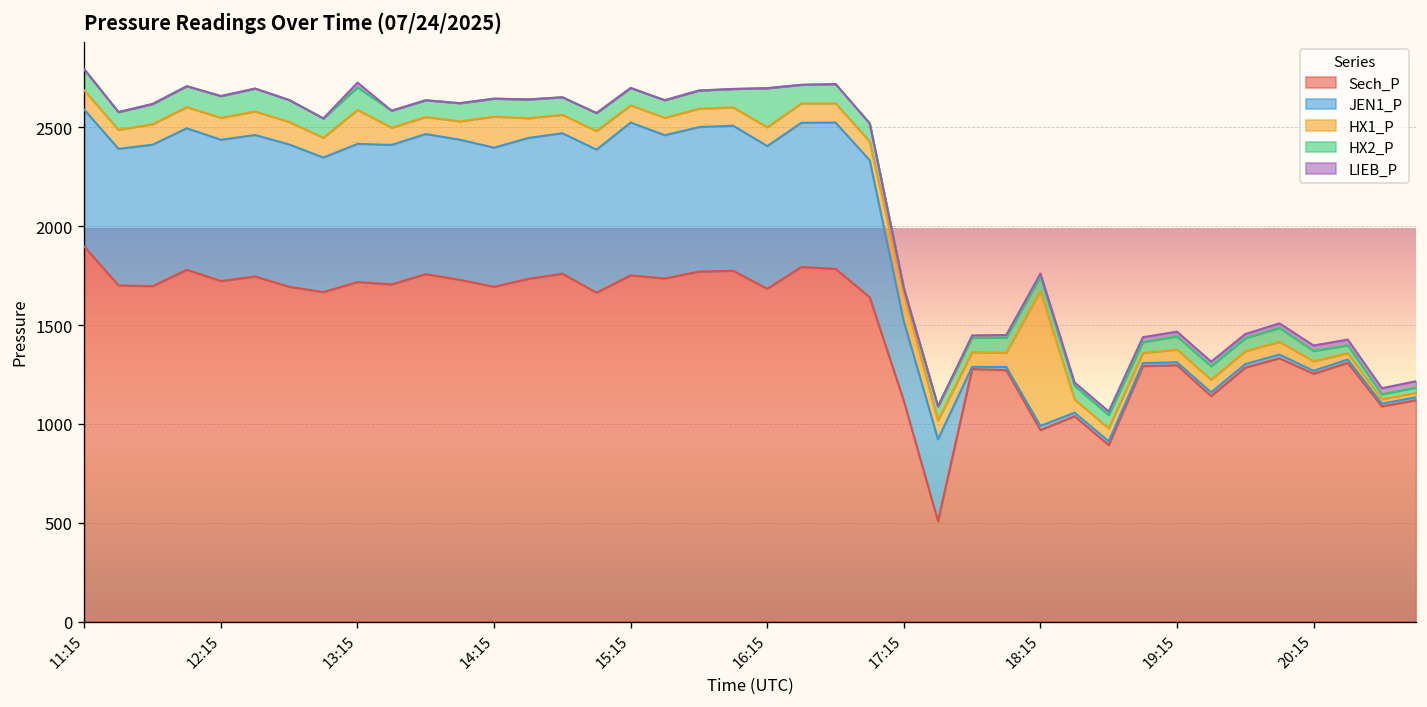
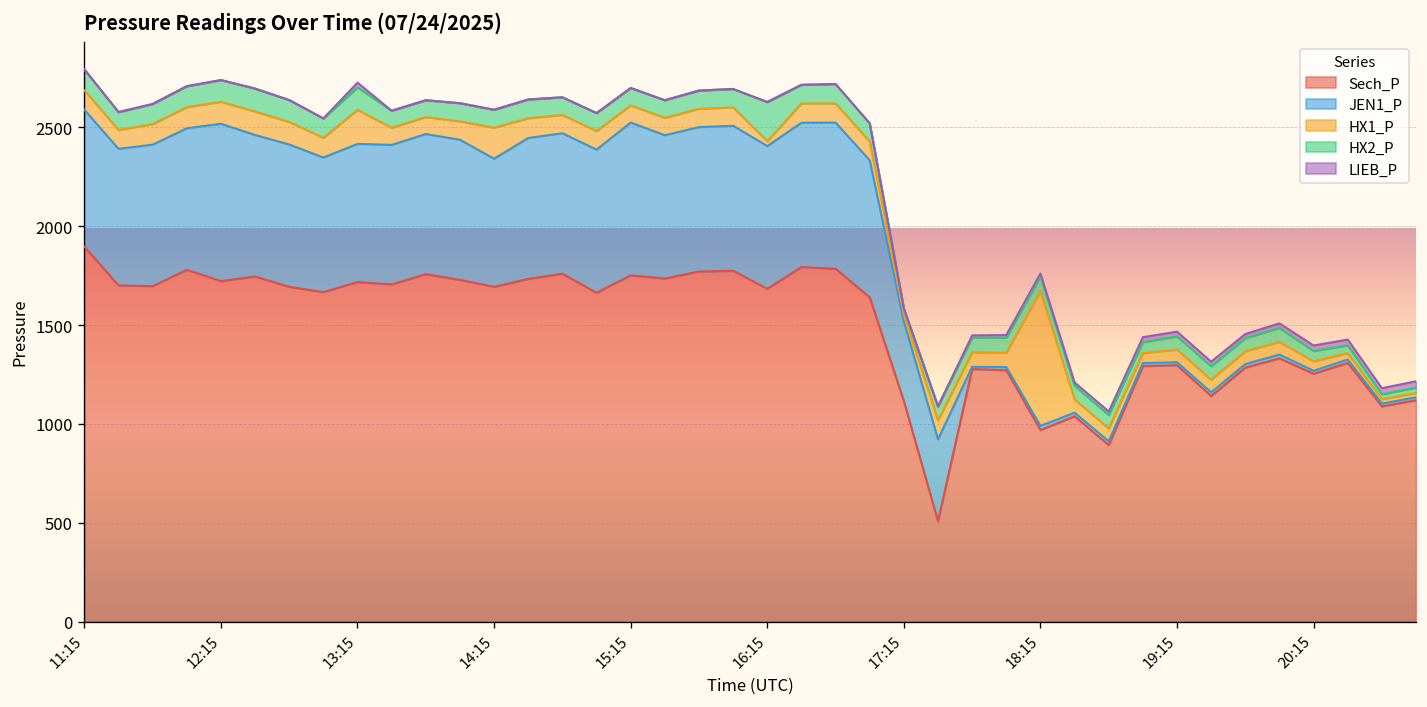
  {
    "Sech_P": {
      "11:15": 1900,
      "12:15": 1720,
      "13:15": 1720,
      "14:15": 1690,
      "15:15": 1750,
      "16:15": 1680,
      "17:15": 1120,
      "18:15": 970
    },
    "JEN1_P": {
      "11:15": 690,
-     "12:15": 720,
+     "12:15": 800,
      "13:15": 700,
-     "14:15": 700,
+     "14:15": 650,
      "15:15": 770,
      "16:15": 720,
      "17:15": 400,
      "18:15": 20
    },
    "HX1_P": {
      "11:15": 100,
      "12:15": 110,
      "13:15": 170,
      "14:15": 160,
      "15:15": 90,
-     "16:15": 100,
-     "17:15": 140,
+     "16:15": 30,
+     "17:15": 40,
      "18:15": 680,
      "19:15": 60,
      "20:15": 50
    },
    "HX2_P": {
      "13:15": 110,
      "19:15": 70,
      "20:15": 50
    },
    "LIEB_P": {
      "13:15": 20,
      "19:15": 20,
      "20:15": 30
    }
  }
